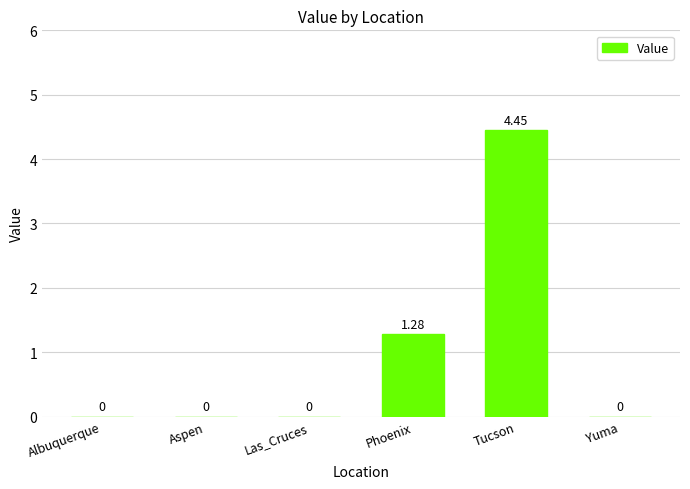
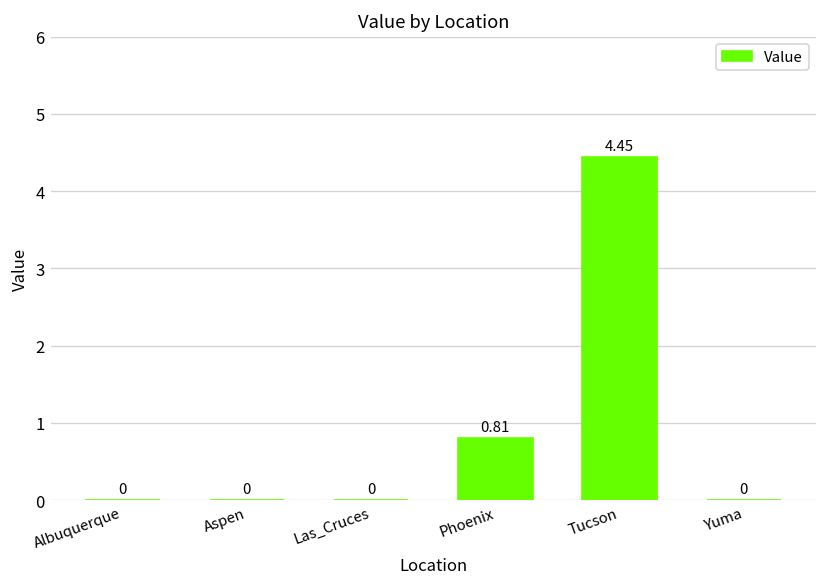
  {
    "Albuquerque": 0,
    "Aspen": 0,
    "Las_Cruces": 0,
-   "Phoenix": 1.28,
+   "Phoenix": 0.81,
    "Tucson": 4.45,
    "Yuma": 0
  }
